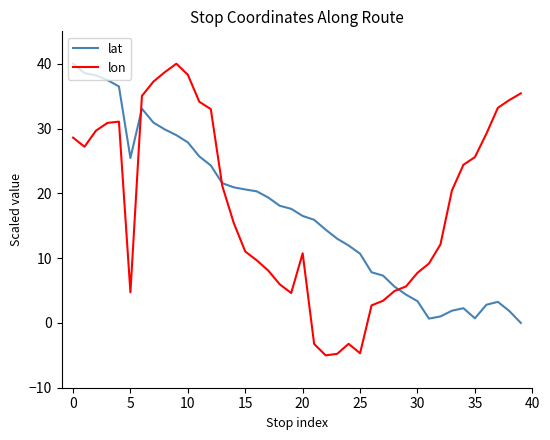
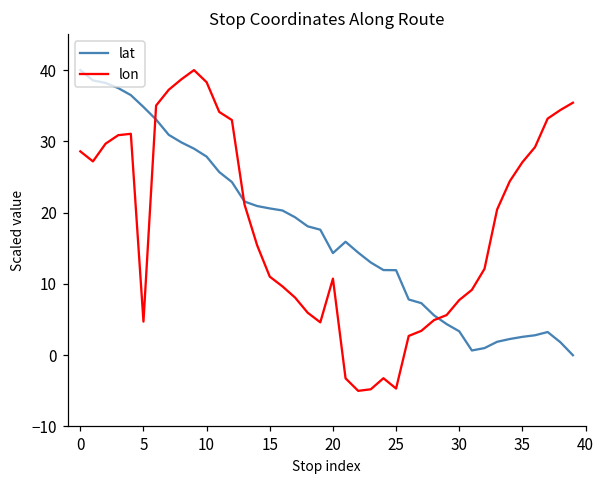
  {
    "lat": {
-     "5": 25,
+     "5": 35,
      "10": 28,
      "15": 21,
-     "20": 17,
-     "25": 11,
+     "20": 14,
+     "25": 12,
      "30": 3,
-     "35": 1
+     "35": 3
    },
    "lon": {
      "0": 29,
      "5": 5,
      "10": 38,
      "15": 11,
      "20": 11,
      "25": -5,
      "30": 8,
-     "35": 26
+     "35": 27
    }
  }
